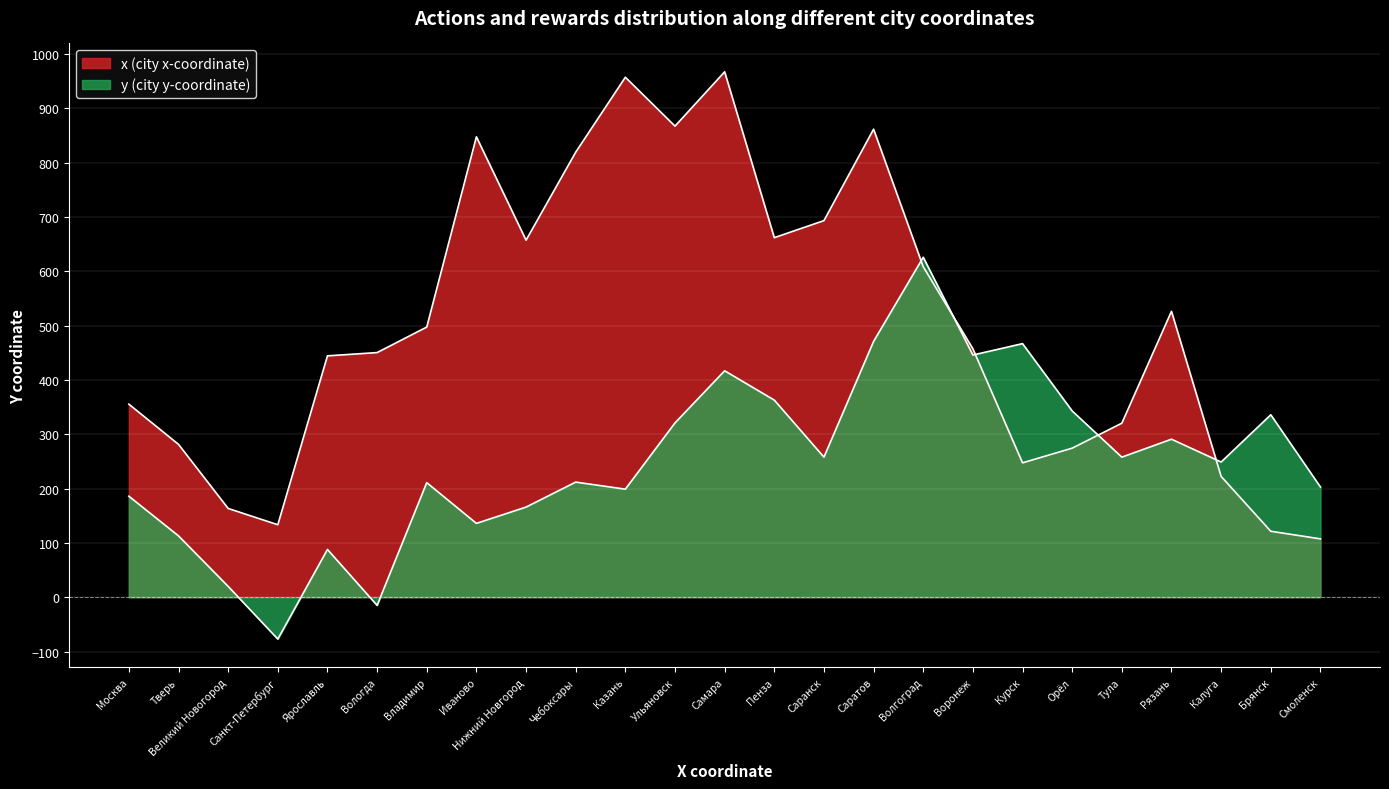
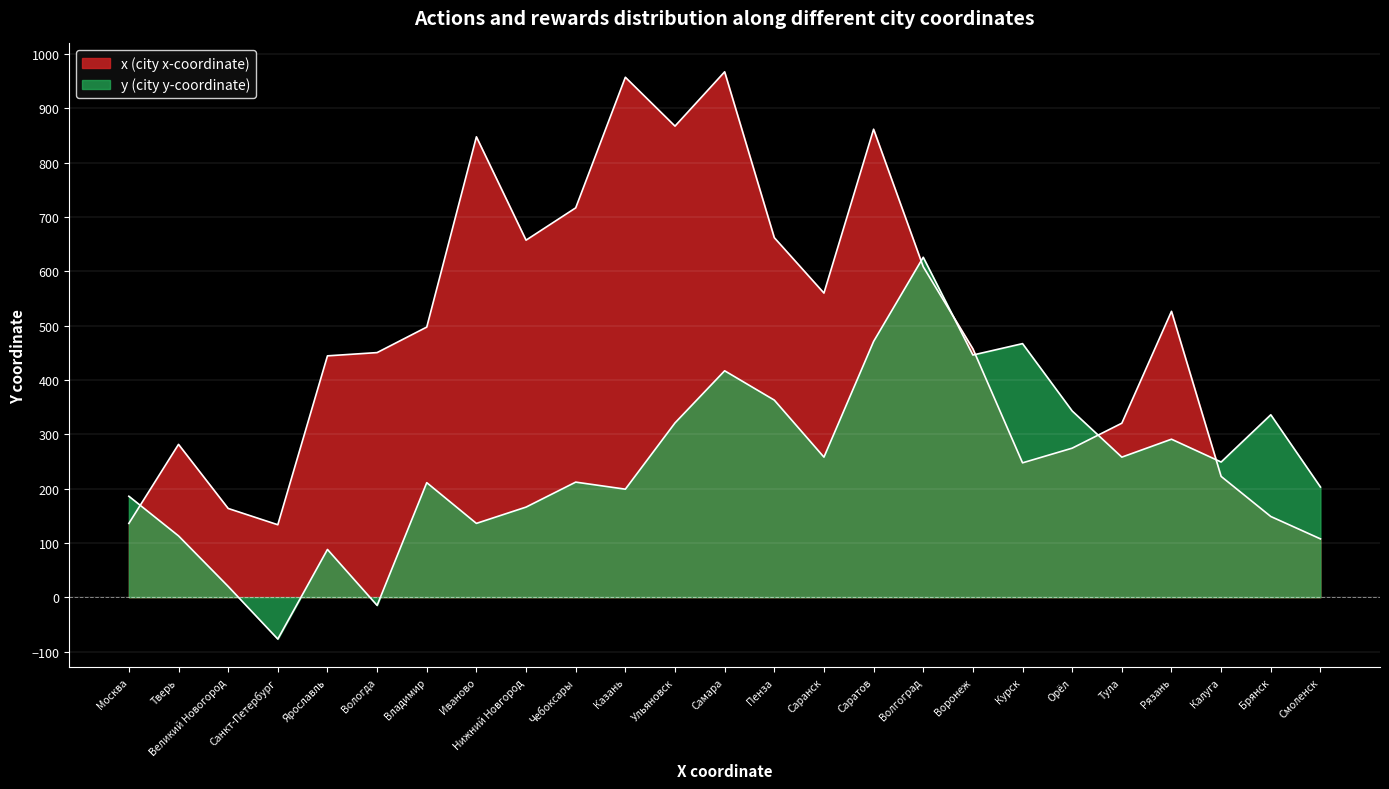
  {
    "x (city x-coordinate)": {
-     "Москва": 360,
+     "Москва": 140,
      "Тверь": 280,
      "Великий Новогород": 160,
      "Санкт-Петербург": 130,
      "Ярославль": 440,
      "Вологда": 450,
      "Владимир": 500,
      "Иваново": 850,
      "Нижний Новгород": 660,
-     "Чебоксары": 820,
+     "Чебоксары": 720,
      "Казань": 960,
      "Ульяновск": 870,
      "Самара": 970,
      "Пенза": 660,
-     "Саранск": 690,
+     "Саранск": 560,
      "Саратов": 860,
      "Волгоград": 610,
      "Воронеж": 460,
      "Курск": 250,
      "Орёл": 270,
      "Тула": 320,
      "Рязань": 530,
      "Калуга": 220,
-     "Брянск": 120,
+     "Брянск": 150,
      "Смоленск": 110
    }
  }
